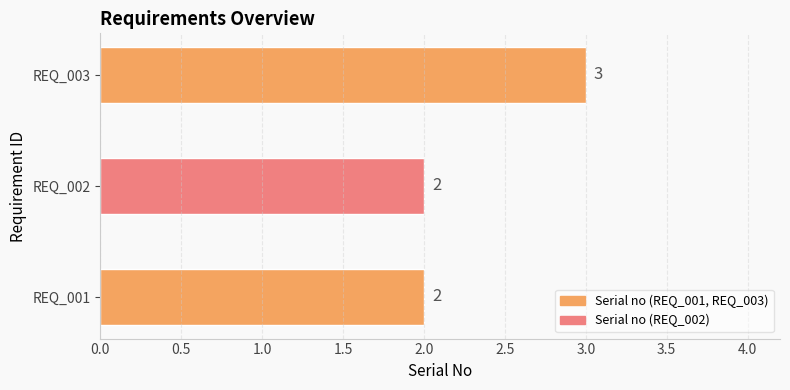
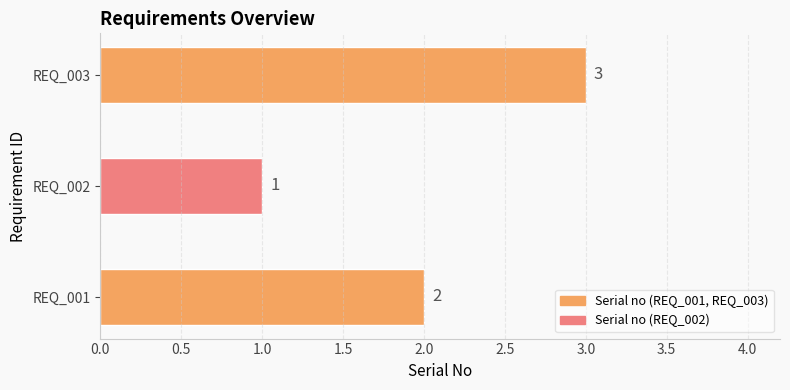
  {
    "REQ_003": 3,
-   "REQ_002": 2,
+   "REQ_002": 1,
    "REQ_001": 2
  }
